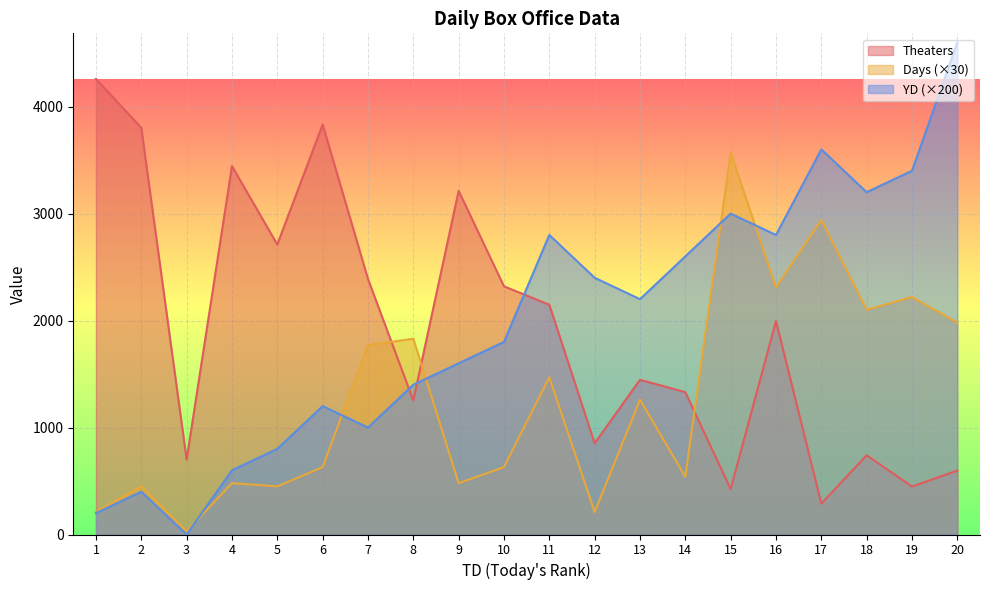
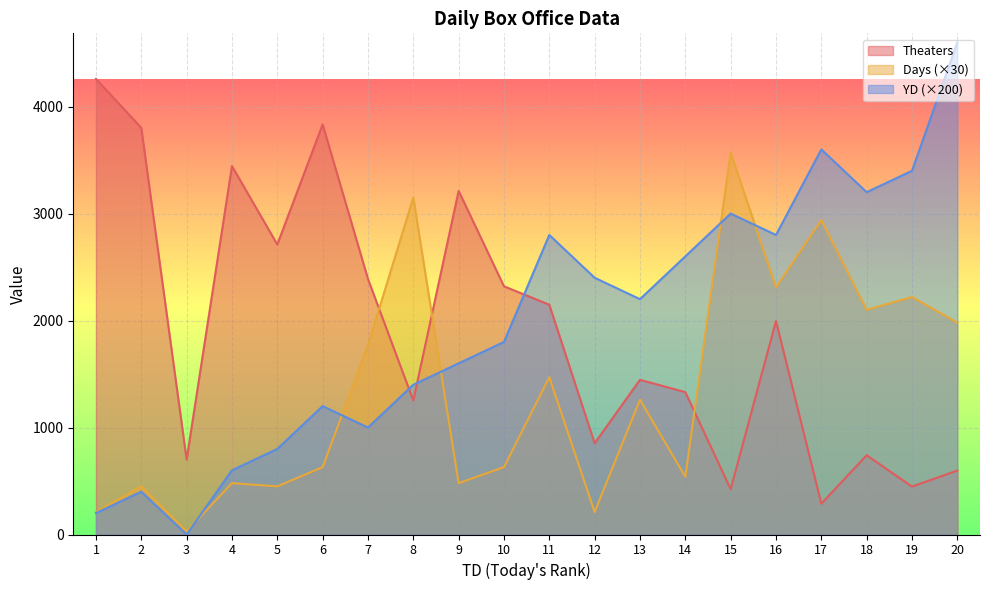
  {
    "Theaters": {
      "1": 4260,
      "2": 3800,
      "3": 700,
      "4": 3440,
      "5": 2710,
      "6": 3830,
      "7": 2390,
      "8": 1250,
      "9": 3210,
      "10": 2320,
      "11": 2150,
      "12": 850,
      "13": 1450,
      "14": 1330,
      "15": 420,
      "16": 2000,
      "17": 290,
      "18": 740,
      "19": 450,
      "20": 600
    },
    "Days (×30)": {
      "2": 450,
      "3": 30,
      "4": 480,
      "5": 450,
      "6": 630,
      "7": 1770,
-     "8": 1830,
+     "8": 3150,
      "9": 480,
      "10": 630,
      "11": 1470,
      "12": 210,
      "13": 1260,
      "14": 540,
      "15": 3570,
      "16": 2310,
      "17": 2940,
      "18": 2100,
      "19": 2220,
      "20": 1980
    },
    "YD (×200)": {
      "2": 400,
      "3": 0,
      "4": 600,
      "5": 800,
      "6": 1200,
      "7": 1000,
      "8": 1400,
      "9": 1600,
      "10": 1800,
      "11": 2800,
      "12": 2400,
      "13": 2200,
      "14": 2600,
      "15": 3000,
      "16": 2800,
      "17": 3600,
      "18": 3200,
      "19": 3400
    }
  }
